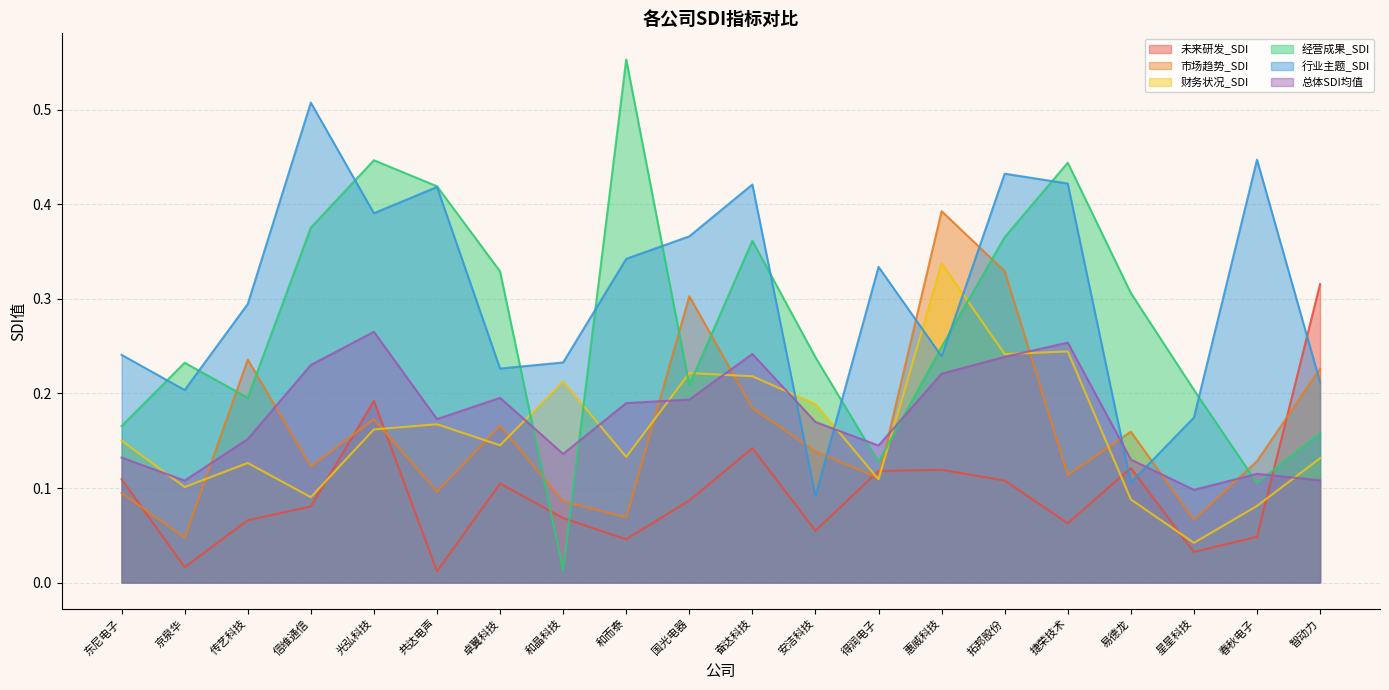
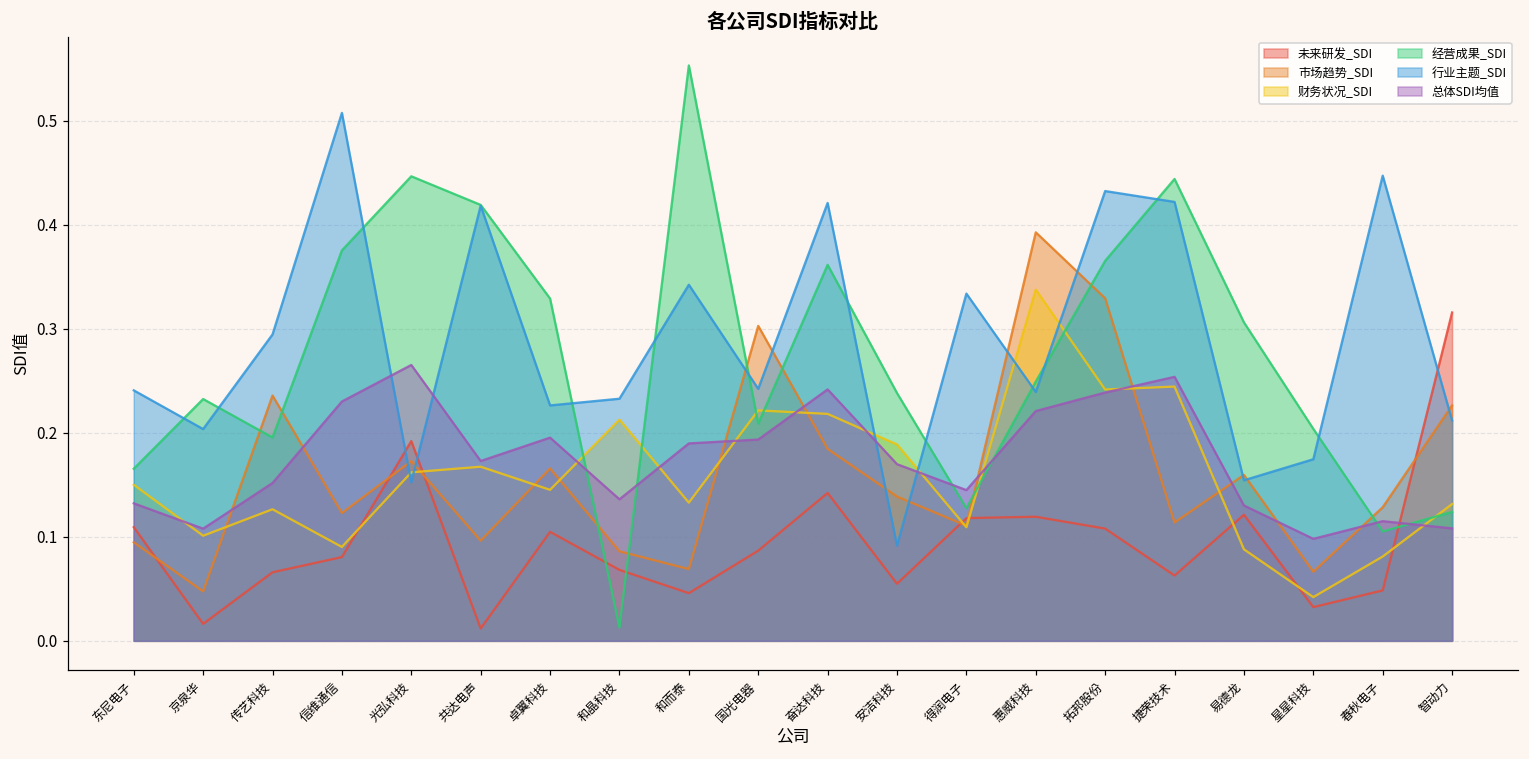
  {
    "经营成果_SDI": {
      "东尼电子": 0.17,
      "京泉华": 0.23,
      "传艺科技": 0.20,
      "信维通信": 0.38,
      "光弘科技": 0.45,
      "卓翼科技": 0.33,
      "和晶科技": 0.01,
      "和而泰": 0.55,
      "国光电器": 0.21,
      "奋达科技": 0.36,
      "安洁科技": 0.24,
      "得润电子": 0.13,
      "惠威科技": 0.25,
      "拓邦股份": 0.37,
      "捷荣技术": 0.44,
      "易德龙": 0.31,
      "星星科技": 0.20,
      "春秋电子": 0.11,
-     "智动力": 0.16
+     "智动力": 0.12
    },
    "行业主题_SDI": {
      "东尼电子": 0.24,
      "京泉华": 0.20,
      "传艺科技": 0.29,
      "信维通信": 0.51,
-     "光弘科技": 0.39,
+     "光弘科技": 0.15,
      "卓翼科技": 0.23,
      "和晶科技": 0.23,
      "和而泰": 0.34,
-     "国光电器": 0.37,
+     "国光电器": 0.24,
      "奋达科技": 0.42,
      "安洁科技": 0.09,
      "得润电子": 0.33,
      "惠威科技": 0.24,
      "拓邦股份": 0.43,
      "捷荣技术": 0.42,
-     "易德龙": 0.11,
+     "易德龙": 0.15,
      "星星科技": 0.17,
      "春秋电子": 0.45,
      "智动力": 0.21
    },
    "总体SDI均值": {
      "东尼电子": 0.13,
      "京泉华": 0.11,
      "传艺科技": 0.15,
      "信维通信": 0.23,
      "光弘科技": 0.27,
      "共达电声": 0.17,
      "卓翼科技": 0.20,
      "和晶科技": 0.14,
      "和而泰": 0.19,
      "国光电器": 0.19,
      "奋达科技": 0.24,
      "安洁科技": 0.17,
      "得润电子": 0.14,
      "惠威科技": 0.22,
      "拓邦股份": 0.24,
      "捷荣技术": 0.25,
      "易德龙": 0.13,
      "星星科技": 0.10,
      "春秋电子": 0.12,
      "智动力": 0.11
    }
  }
